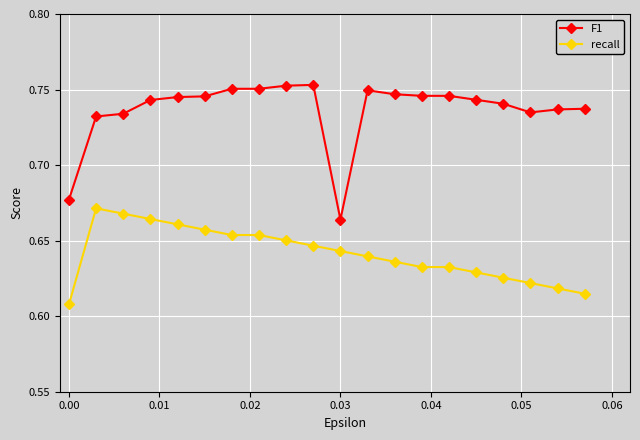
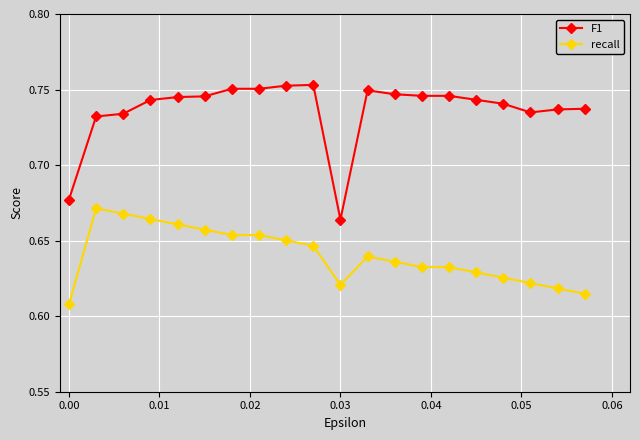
  {
    "F1": {
      "0.00": 0.677,
      "0.03": 0.664
    },
    "recall": {
      "0.00": 0.608,
-     "0.03": 0.643
+     "0.03": 0.621
    }
  }
